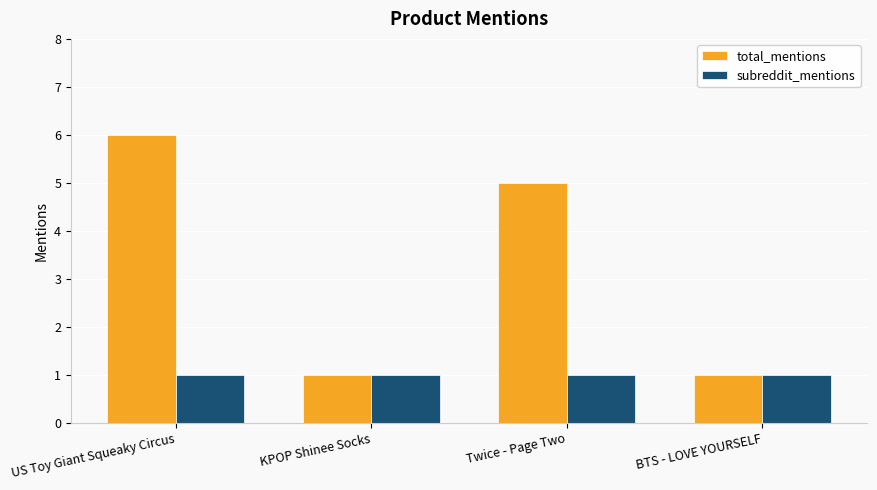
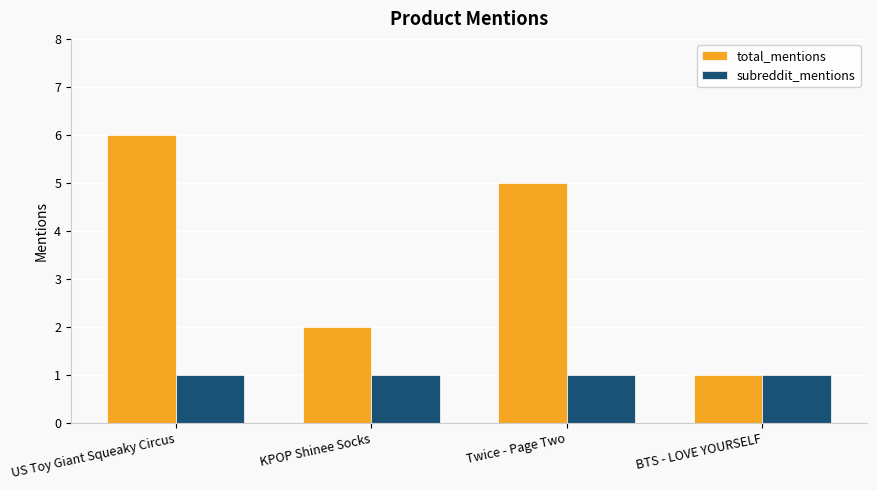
  {
    "total_mentions": {
      "US Toy Giant Squeaky Circus": 6,
-     "KPOP Shinee Socks": 1,
+     "KPOP Shinee Socks": 2,
      "Twice - Page Two": 5,
      "BTS - LOVE YOURSELF": 1
    },
    "subreddit_mentions": {
      "US Toy Giant Squeaky Circus": 1,
      "KPOP Shinee Socks": 1,
      "Twice - Page Two": 1,
      "BTS - LOVE YOURSELF": 1
    }
  }
